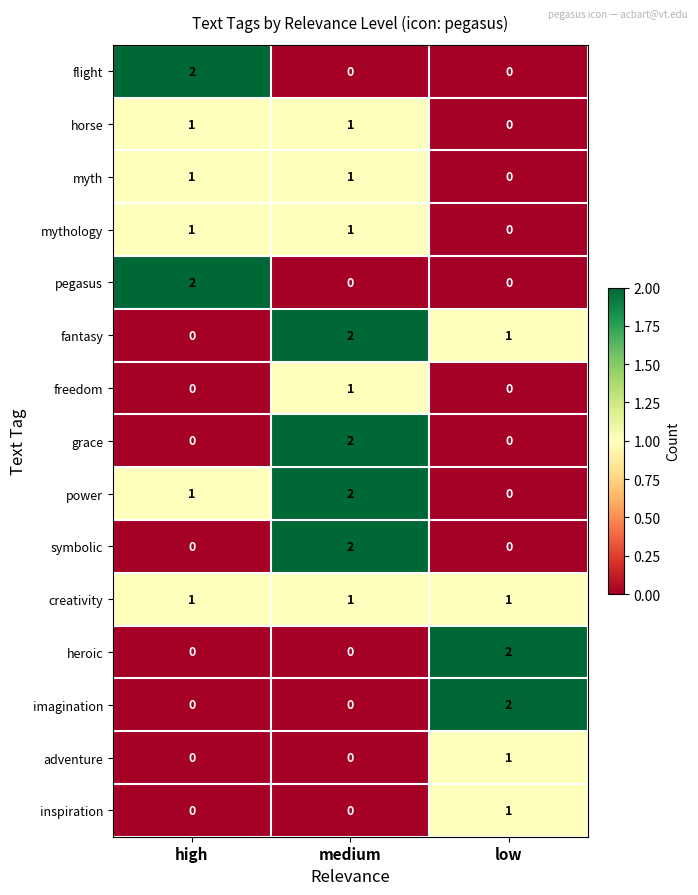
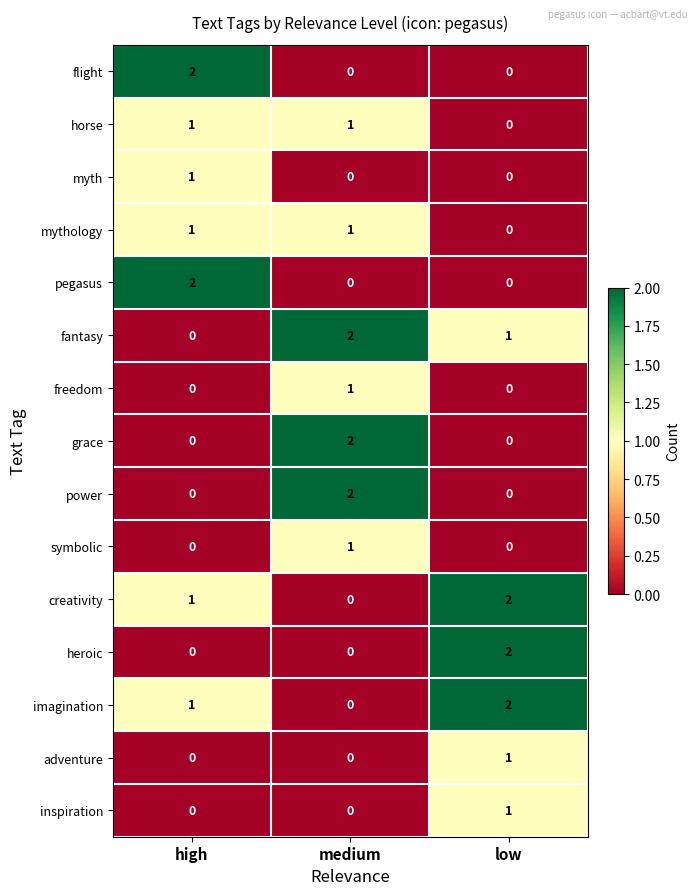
  {
    "flight": {
      "high": 2,
      "medium": 0,
      "low": 0
    },
    "horse": {
      "high": 1,
      "medium": 1,
      "low": 0
    },
    "myth": {
      "high": 1,
-     "medium": 1,
+     "medium": 0,
      "low": 0
    },
    "mythology": {
      "high": 1,
      "medium": 1,
      "low": 0
    },
    "pegasus": {
      "high": 2,
      "medium": 0,
      "low": 0
    },
    "fantasy": {
      "high": 0,
      "medium": 2,
      "low": 1
    },
    "freedom": {
      "high": 0,
      "medium": 1,
      "low": 0
    },
    "grace": {
      "high": 0,
      "medium": 2,
      "low": 0
    },
    "power": {
-     "high": 1,
+     "high": 0,
      "medium": 2,
      "low": 0
    },
    "symbolic": {
      "high": 0,
-     "medium": 2,
+     "medium": 1,
      "low": 0
    },
    "creativity": {
      "high": 1,
-     "medium": 1,
-     "low": 1
+     "medium": 0,
+     "low": 2
    },
    "heroic": {
      "high": 0,
      "medium": 0,
      "low": 2
    },
    "imagination": {
-     "high": 0,
+     "high": 1,
      "medium": 0,
      "low": 2
    },
    "adventure": {
      "high": 0,
      "medium": 0,
      "low": 1
    },
    "inspiration": {
      "high": 0,
      "medium": 0,
      "low": 1
    }
  }
